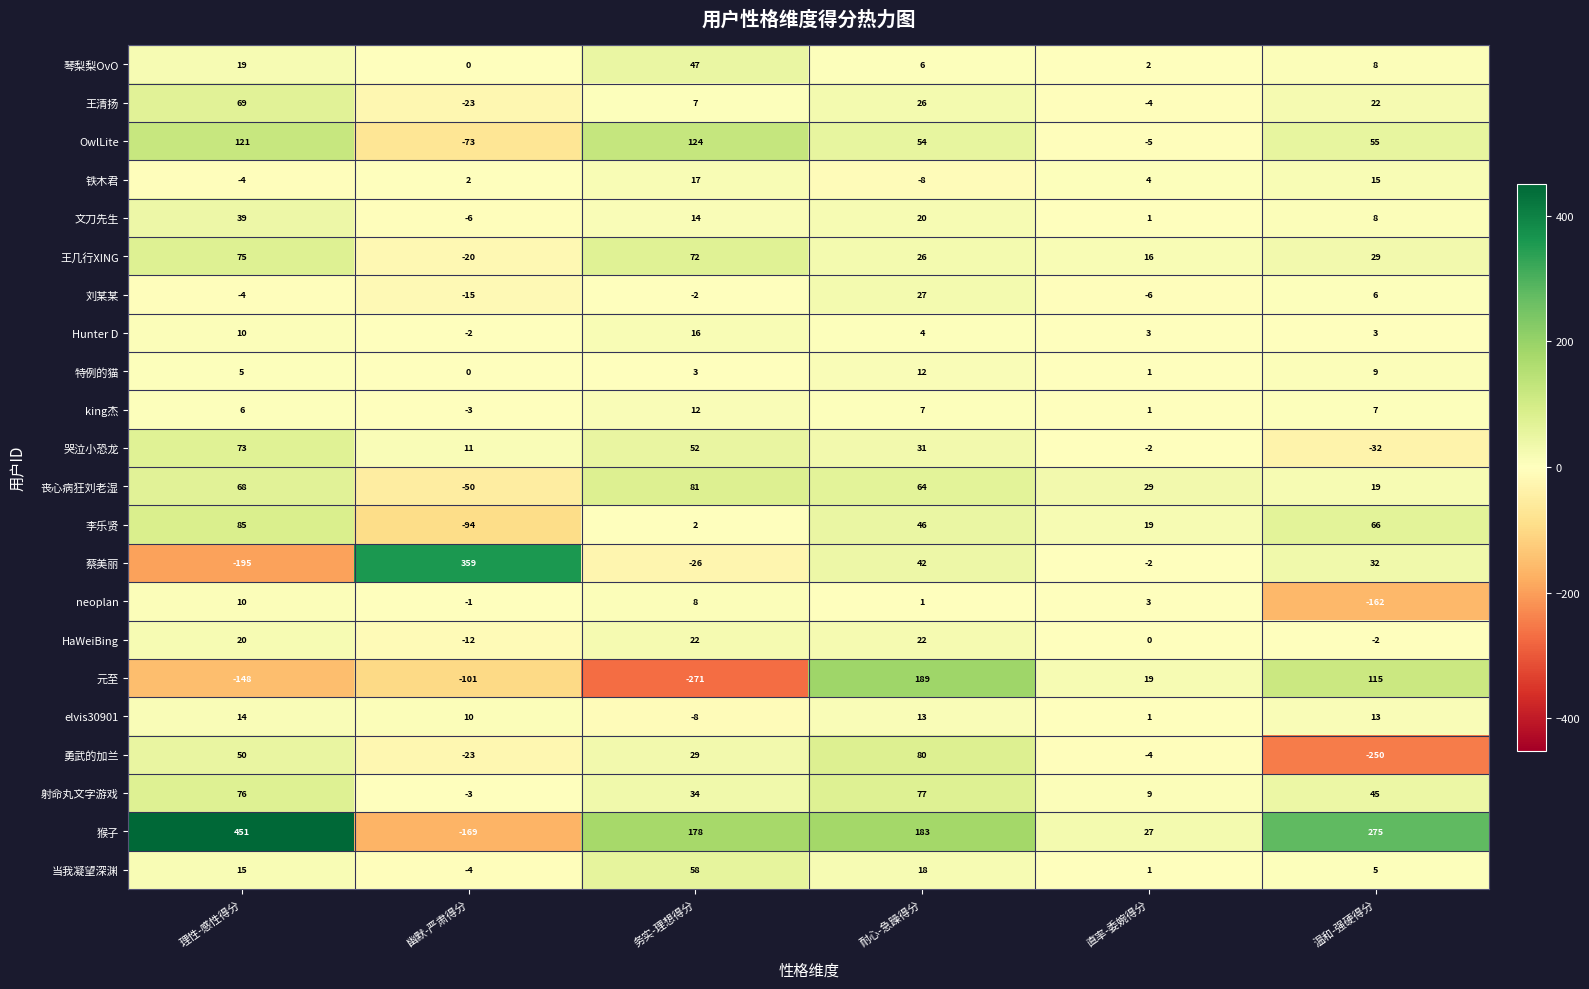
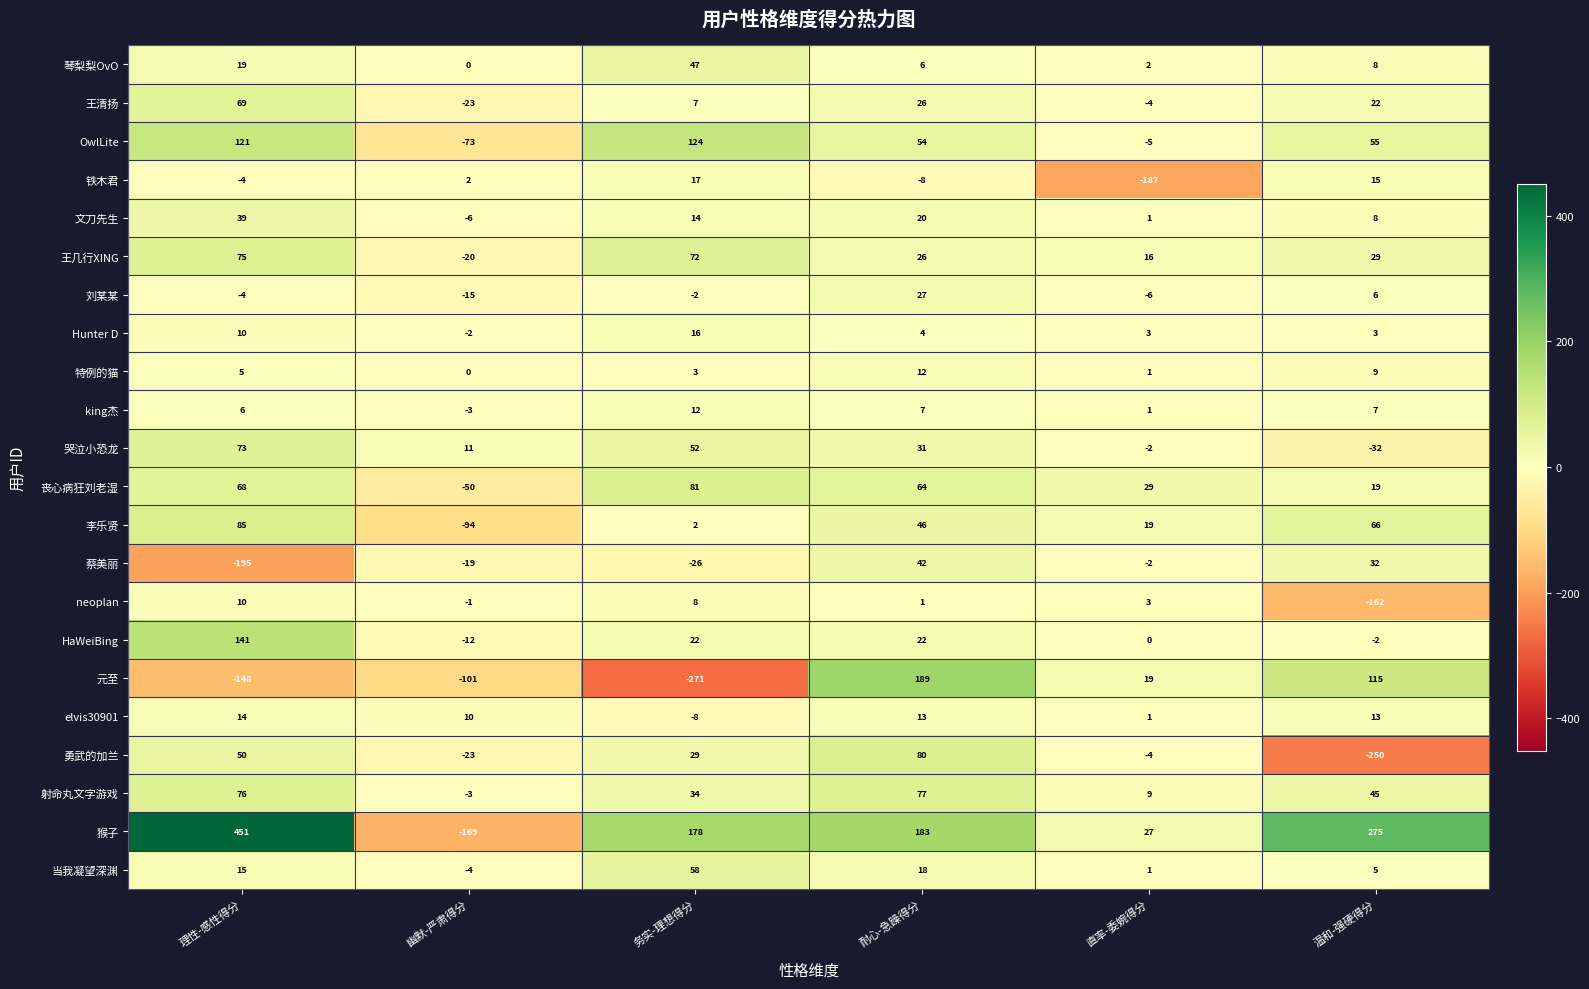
  {
    "琴梨梨OvO": {
      "理性-感性得分": 19,
      "幽默-严肃得分": 0,
      "务实-理想得分": 47,
      "耐心-急躁得分": 6,
      "直率-委婉得分": 2,
      "温和-强硬得分": 8
    },
    "王清扬": {
      "理性-感性得分": 69,
      "幽默-严肃得分": -23,
      "务实-理想得分": 7,
      "耐心-急躁得分": 26,
      "直率-委婉得分": -4,
      "温和-强硬得分": 22
    },
    "OwlLite": {
      "理性-感性得分": 121,
      "幽默-严肃得分": -73,
      "务实-理想得分": 124,
      "耐心-急躁得分": 54,
      "直率-委婉得分": -5,
      "温和-强硬得分": 55
    },
    "铁木君": {
      "理性-感性得分": -4,
      "幽默-严肃得分": 2,
      "务实-理想得分": 17,
      "耐心-急躁得分": -8,
-     "直率-委婉得分": 4,
+     "直率-委婉得分": -187,
      "温和-强硬得分": 15
    },
    "文刀先生": {
      "理性-感性得分": 39,
      "幽默-严肃得分": -6,
      "务实-理想得分": 14,
      "耐心-急躁得分": 20,
      "直率-委婉得分": 1,
      "温和-强硬得分": 8
    },
    "王几行XING": {
      "理性-感性得分": 75,
      "幽默-严肃得分": -20,
      "务实-理想得分": 72,
      "耐心-急躁得分": 26,
      "直率-委婉得分": 16,
      "温和-强硬得分": 29
    },
    "刘某某": {
      "理性-感性得分": -4,
      "幽默-严肃得分": -15,
      "务实-理想得分": -2,
      "耐心-急躁得分": 27,
      "直率-委婉得分": -6,
      "温和-强硬得分": 6
    },
    "Hunter D": {
      "理性-感性得分": 10,
      "幽默-严肃得分": -2,
      "务实-理想得分": 16,
      "耐心-急躁得分": 4,
      "直率-委婉得分": 3,
      "温和-强硬得分": 3
    },
    "特例的猫": {
      "理性-感性得分": 5,
      "幽默-严肃得分": 0,
      "务实-理想得分": 3,
      "耐心-急躁得分": 12,
      "直率-委婉得分": 1,
      "温和-强硬得分": 9
    },
    "king杰": {
      "理性-感性得分": 6,
      "幽默-严肃得分": -3,
      "务实-理想得分": 12,
      "耐心-急躁得分": 7,
      "直率-委婉得分": 1,
      "温和-强硬得分": 7
    },
    "哭泣小恐龙": {
      "理性-感性得分": 73,
      "幽默-严肃得分": 11,
      "务实-理想得分": 52,
      "耐心-急躁得分": 31,
      "直率-委婉得分": -2,
      "温和-强硬得分": -32
    },
    "丧心病狂刘老湿": {
      "理性-感性得分": 68,
      "幽默-严肃得分": -50,
      "务实-理想得分": 81,
      "耐心-急躁得分": 64,
      "直率-委婉得分": 29,
      "温和-强硬得分": 19
    },
    "李乐贤": {
      "理性-感性得分": 85,
      "幽默-严肃得分": -94,
      "务实-理想得分": 2,
      "耐心-急躁得分": 46,
      "直率-委婉得分": 19,
      "温和-强硬得分": 66
    },
    "蔡美丽": {
      "理性-感性得分": -195,
-     "幽默-严肃得分": 359,
+     "幽默-严肃得分": -19,
      "务实-理想得分": -26,
      "耐心-急躁得分": 42,
      "直率-委婉得分": -2,
      "温和-强硬得分": 32
    },
    "neoplan": {
      "理性-感性得分": 10,
      "幽默-严肃得分": -1,
      "务实-理想得分": 8,
      "耐心-急躁得分": 1,
      "直率-委婉得分": 3,
      "温和-强硬得分": -162
    },
    "HaWeiBing": {
-     "理性-感性得分": 20,
+     "理性-感性得分": 141,
      "幽默-严肃得分": -12,
      "务实-理想得分": 22,
      "耐心-急躁得分": 22,
      "直率-委婉得分": 0,
      "温和-强硬得分": -2
    },
    "元至": {
      "理性-感性得分": -148,
      "幽默-严肃得分": -101,
      "务实-理想得分": -271,
      "耐心-急躁得分": 189,
      "直率-委婉得分": 19,
      "温和-强硬得分": 115
    },
    "elvis30901": {
      "理性-感性得分": 14,
      "幽默-严肃得分": 10,
      "务实-理想得分": -8,
      "耐心-急躁得分": 13,
      "直率-委婉得分": 1,
      "温和-强硬得分": 13
    },
    "勇武的加兰": {
      "理性-感性得分": 50,
      "幽默-严肃得分": -23,
      "务实-理想得分": 29,
      "耐心-急躁得分": 80,
      "直率-委婉得分": -4,
      "温和-强硬得分": -250
    },
    "射命丸文字游戏": {
      "理性-感性得分": 76,
      "幽默-严肃得分": -3,
      "务实-理想得分": 34,
      "耐心-急躁得分": 77,
      "直率-委婉得分": 9,
      "温和-强硬得分": 45
    },
    "猴子": {
      "理性-感性得分": 451,
      "幽默-严肃得分": -169,
      "务实-理想得分": 178,
      "耐心-急躁得分": 183,
      "直率-委婉得分": 27,
      "温和-强硬得分": 275
    },
    "当我凝望深渊": {
      "理性-感性得分": 15,
      "幽默-严肃得分": -4,
      "务实-理想得分": 58,
      "耐心-急躁得分": 18,
      "直率-委婉得分": 1,
      "温和-强硬得分": 5
    }
  }
